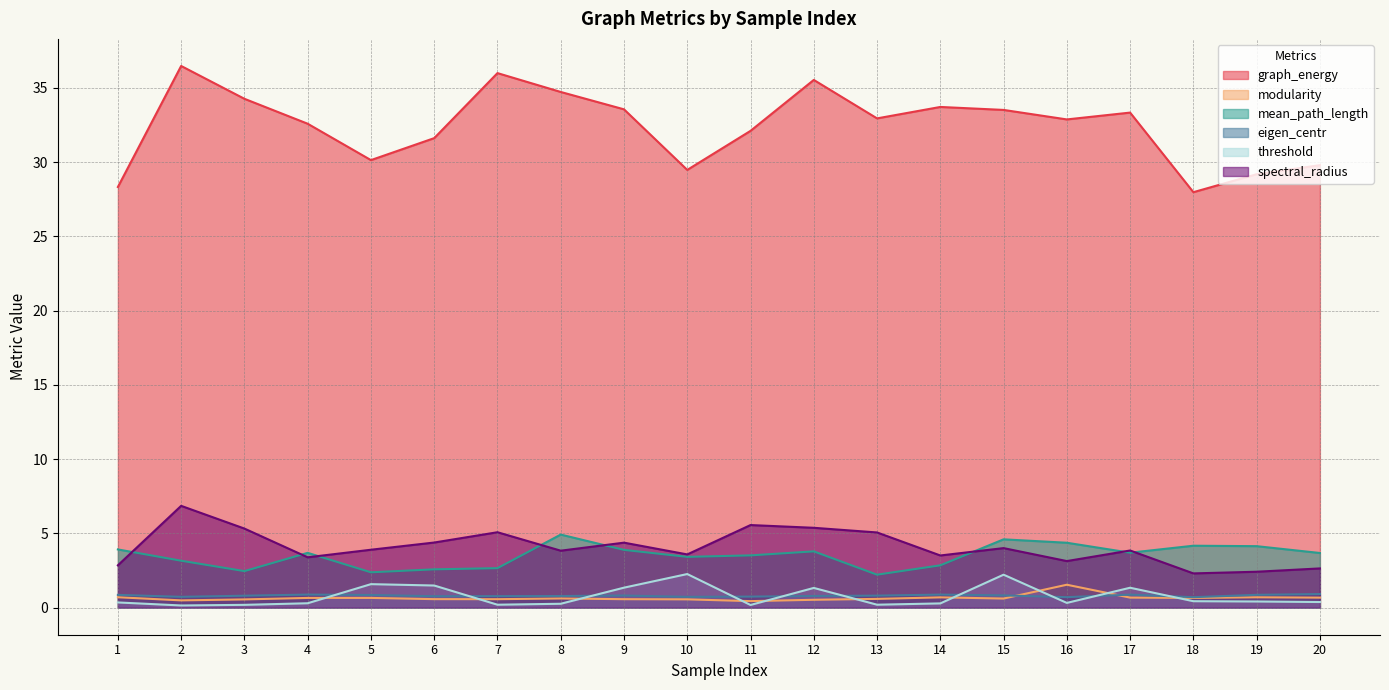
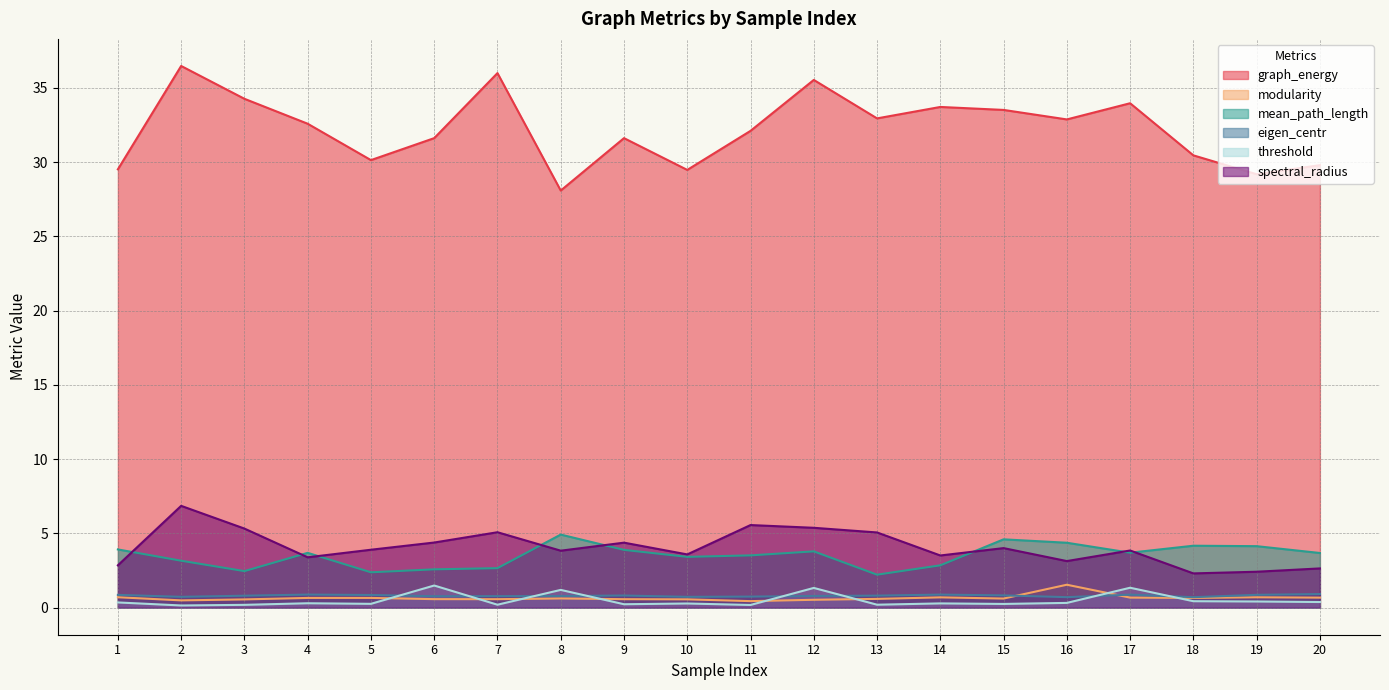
  {
    "graph_energy": {
-     "1": 28.3,
+     "1": 29.5,
      "2": 36.5,
      "3": 34.3,
      "4": 32.6,
      "5": 30.1,
      "6": 31.6,
      "7": 36.0,
-     "8": 34.7,
-     "9": 33.6,
+     "8": 28.1,
+     "9": 31.6,
      "10": 29.5,
      "11": 32.1,
      "12": 35.5,
      "13": 33.0,
      "14": 33.7,
      "15": 33.5,
      "16": 32.9,
-     "17": 33.3,
-     "18": 28.0
+     "17": 34.0,
+     "18": 30.5
    },
    "modularity": {
      "2": 0.5,
      "3": 0.6,
      "4": 0.7,
      "5": 0.7,
      "6": 0.6,
      "7": 0.6,
      "9": 0.6,
      "10": 0.6,
      "11": 0.4,
      "12": 0.5,
      "13": 0.6,
      "14": 0.7,
      "15": 0.6,
      "16": 1.5,
      "17": 0.7,
      "20": 0.7
    },
    "threshold": {
      "1": 0.4,
      "2": 0.1,
      "3": 0.2,
      "4": 0.3,
-     "5": 1.6,
+     "5": 0.3,
      "6": 1.5,
      "7": 0.2,
-     "8": 0.3,
-     "9": 1.3,
-     "10": 2.3,
+     "8": 1.2,
+     "9": 0.2,
+     "10": 0.3,
      "11": 0.2,
      "12": 1.3,
      "13": 0.2,
      "14": 0.3,
-     "15": 2.2,
+     "15": 0.2,
      "16": 0.3,
      "17": 1.3,
      "18": 0.4,
      "19": 0.4,
      "20": 0.4
    },
    "spectral_radius": {
      "1": 2.9,
      "2": 6.9,
      "3": 5.3,
      "4": 3.4,
      "5": 3.9,
      "6": 4.4,
      "7": 5.1,
      "8": 3.8,
      "9": 4.4,
      "11": 5.6,
      "12": 5.4,
      "13": 5.1,
      "14": 3.5,
      "15": 4.0,
      "16": 3.1,
      "18": 2.3,
      "19": 2.4,
      "20": 2.6
    }
  }
